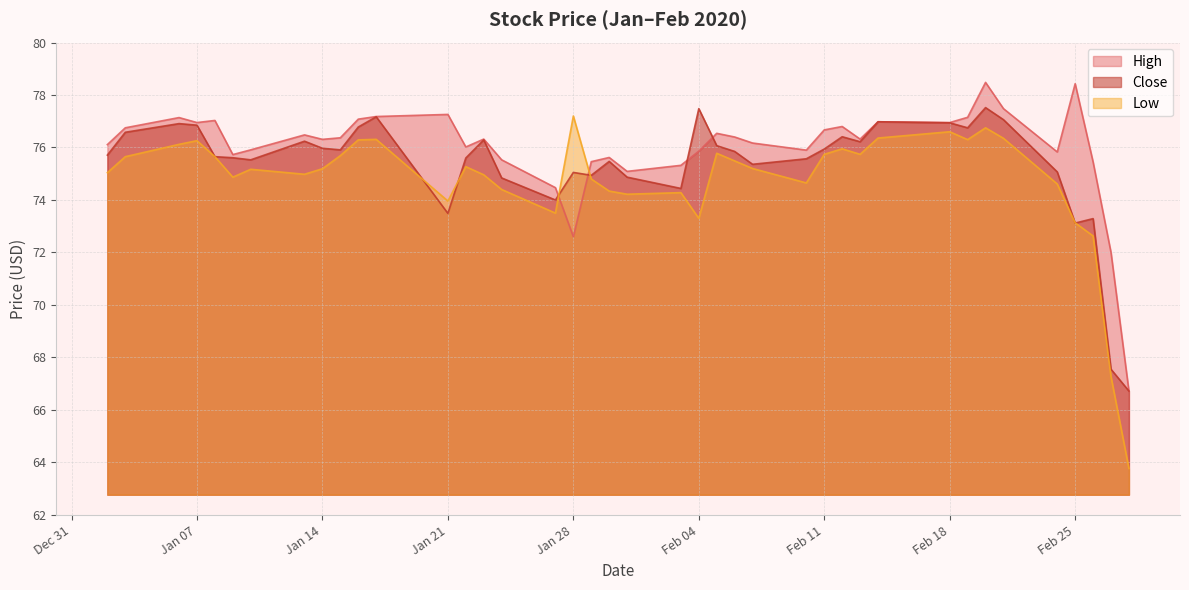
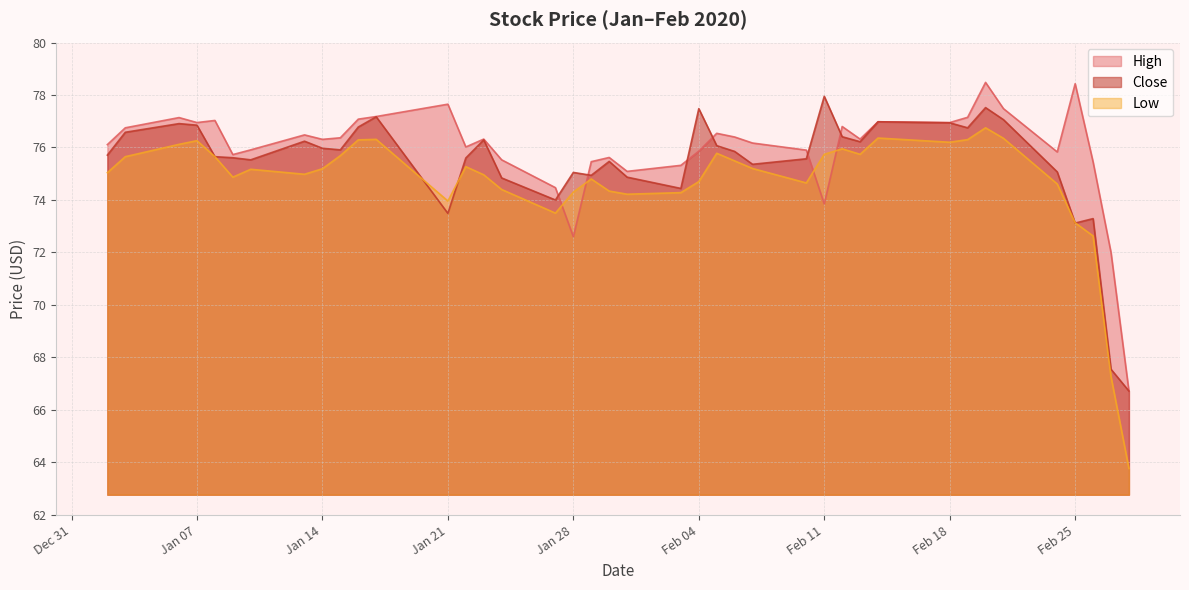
  {
    "High": {
      "Jan 07": 77.0,
      "Jan 14": 76.3,
-     "Jan 21": 77.3,
+     "Jan 21": 77.7,
      "Jan 28": 72.6,
      "Feb 04": 75.9,
-     "Feb 11": 76.7,
+     "Feb 11": 73.9,
      "Feb 25": 78.4
    },
    "Close": {
      "Jan 07": 76.9,
      "Jan 14": 76.0,
      "Jan 21": 73.5,
      "Jan 28": 75.1,
      "Feb 04": 77.5,
-     "Feb 11": 75.9
+     "Feb 11": 78.0
    },
    "Low": {
      "Jan 07": 76.3,
      "Jan 14": 75.2,
      "Jan 21": 74.0,
-     "Jan 28": 77.2,
-     "Feb 04": 73.3,
+     "Jan 28": 74.3,
+     "Feb 04": 74.7,
      "Feb 11": 75.7,
-     "Feb 18": 76.6
+     "Feb 18": 76.2
    }
  }
